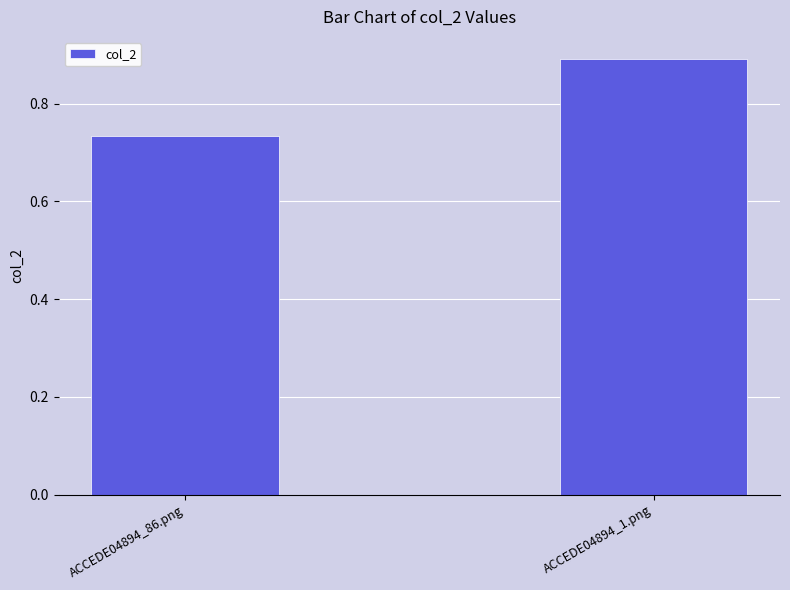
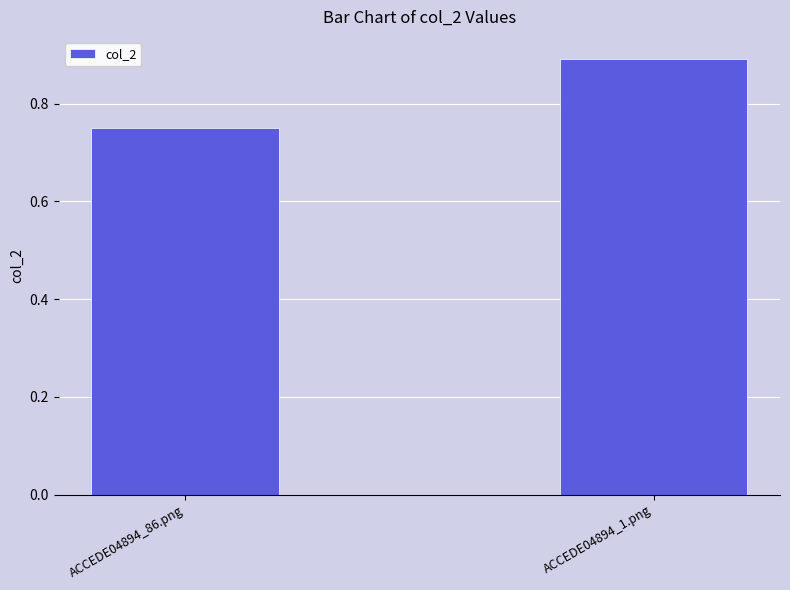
  {
-   "ACCEDE04894_86.png": 0.73,
+   "ACCEDE04894_86.png": 0.75,
    "ACCEDE04894_1.png": 0.89
  }
